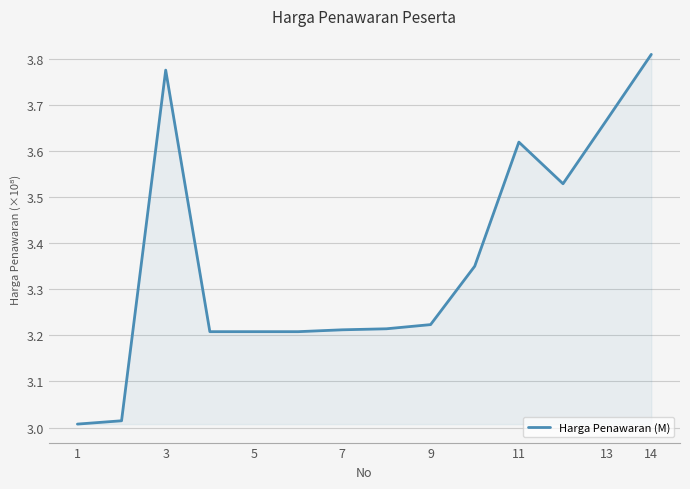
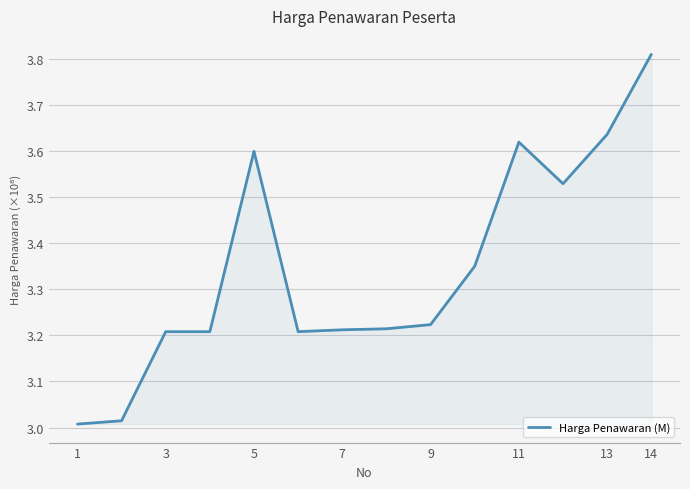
  {
    "1": 3.01,
-   "3": 3.78,
-   "5": 3.21,
+   "3": 3.21,
+   "5": 3.60,
    "7": 3.21,
    "9": 3.22,
    "11": 3.62,
-   "13": 3.67,
+   "13": 3.64,
    "14": 3.81
  }
